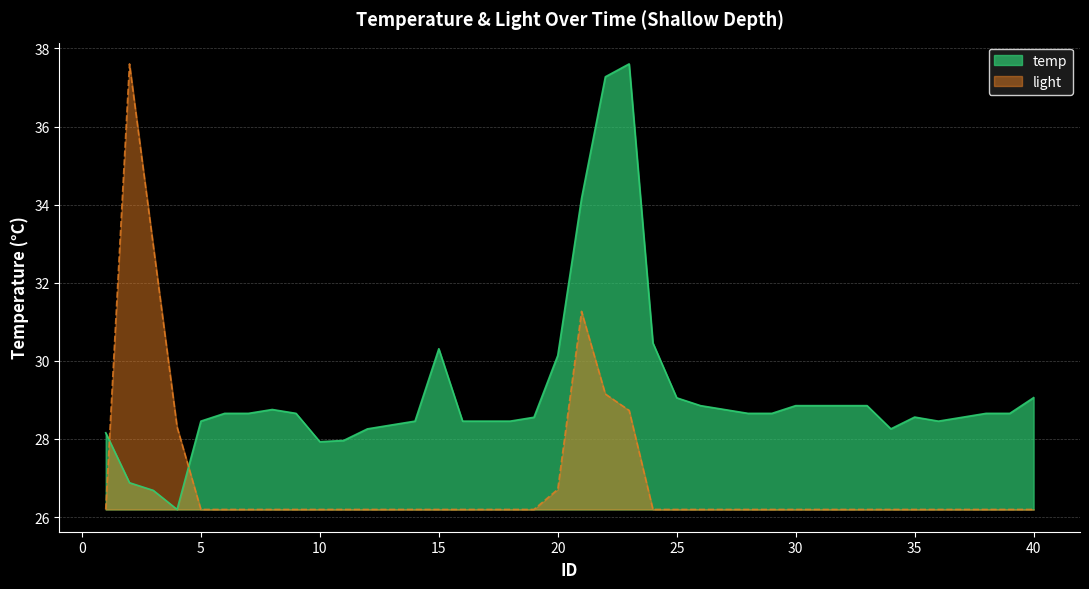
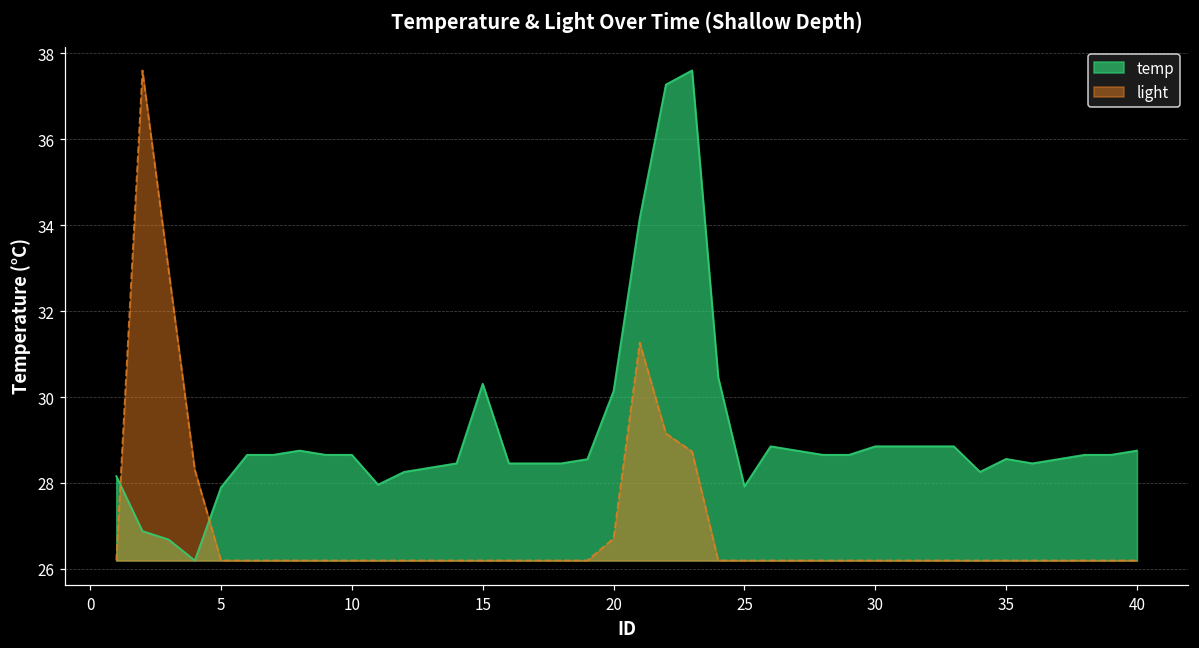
  {
    "temp": {
-     "5": 28.5,
-     "10": 27.9,
+     "5": 27.9,
+     "10": 28.7,
      "15": 30.3,
      "20": 30.1,
-     "25": 29.1,
+     "25": 27.9,
      "30": 28.9,
      "35": 28.6,
-     "40": 29.1
+     "40": 28.8
    },
    "light": {
      "5": 26.2,
      "10": 26.2,
      "15": 26.2,
      "20": 26.7,
      "25": 26.2,
      "30": 26.2,
      "35": 26.2,
      "40": 26.2
    }
  }
